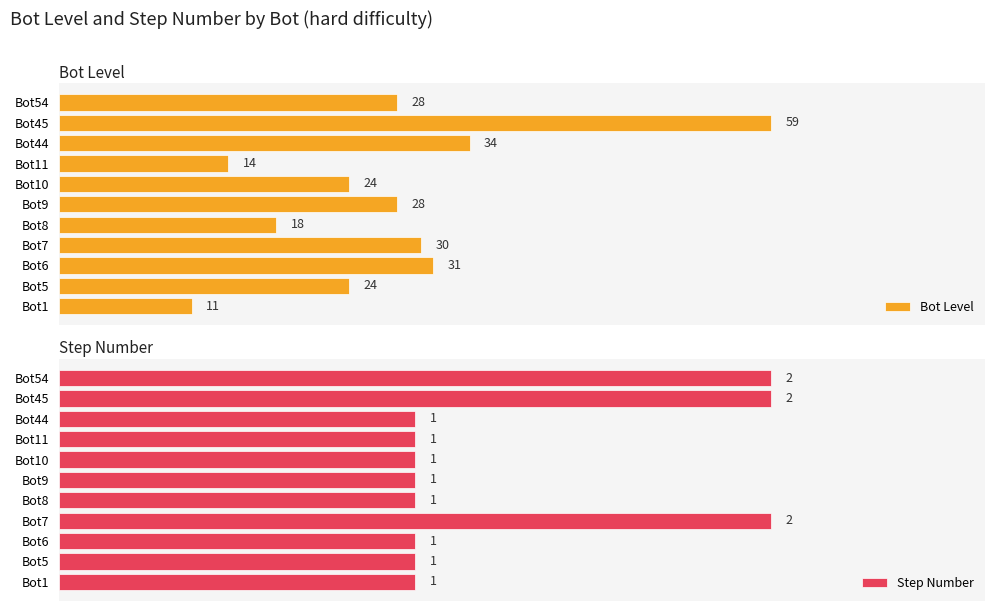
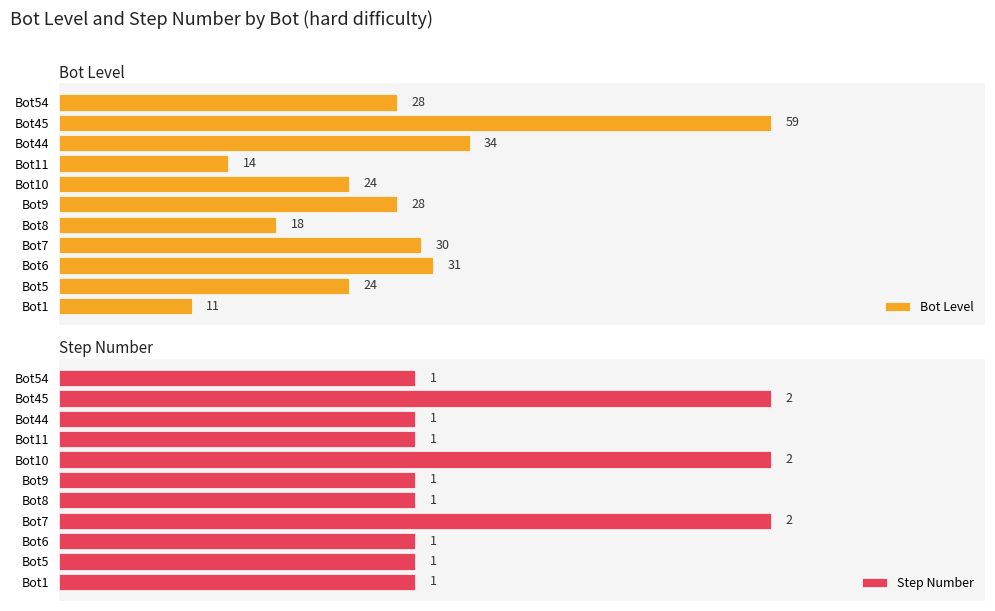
  {
    "Bot Level": {
      "Bot54": 28,
      "Bot45": 59,
      "Bot44": 34,
      "Bot11": 14,
      "Bot10": 24,
      "Bot9": 28,
      "Bot8": 18,
      "Bot7": 30,
      "Bot6": 31,
      "Bot5": 24,
      "Bot1": 11
    },
    "Step Number": {
-     "Bot54": 2,
+     "Bot54": 1,
      "Bot45": 2,
      "Bot44": 1,
      "Bot11": 1,
-     "Bot10": 1,
+     "Bot10": 2,
      "Bot9": 1,
      "Bot8": 1,
      "Bot7": 2,
      "Bot6": 1,
      "Bot5": 1,
      "Bot1": 1
    }
  }
